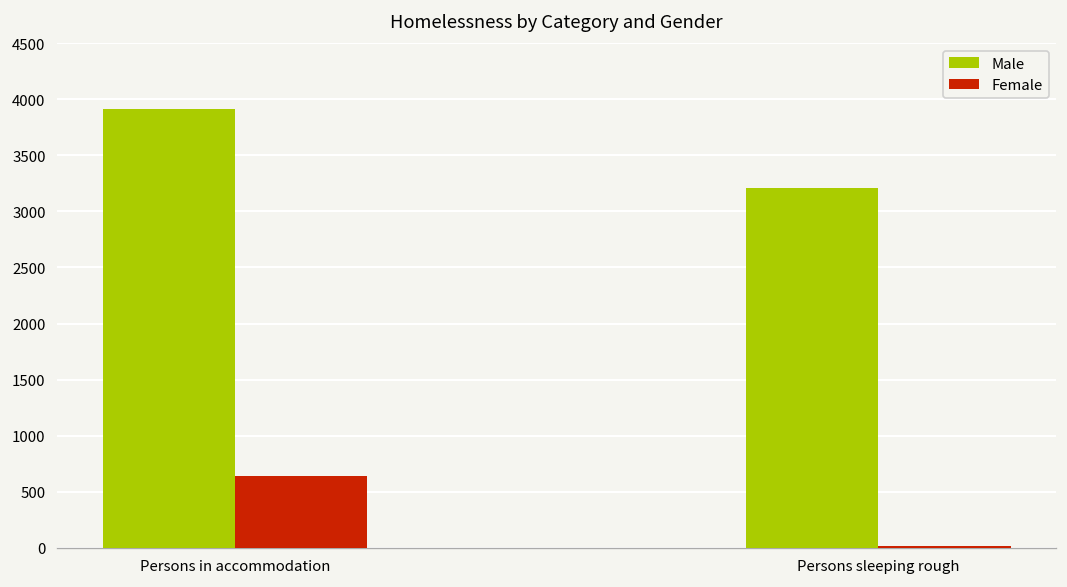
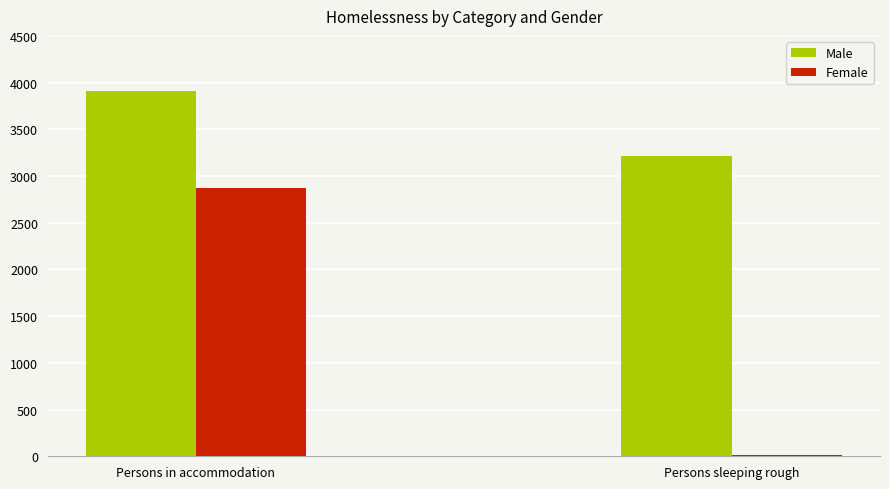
  {
    "Male": {
      "Persons in accommodation": 3900,
      "Persons sleeping rough": 3200
    },
    "Female": {
-     "Persons in accommodation": 600
+     "Persons in accommodation": 2900
    }
  }
